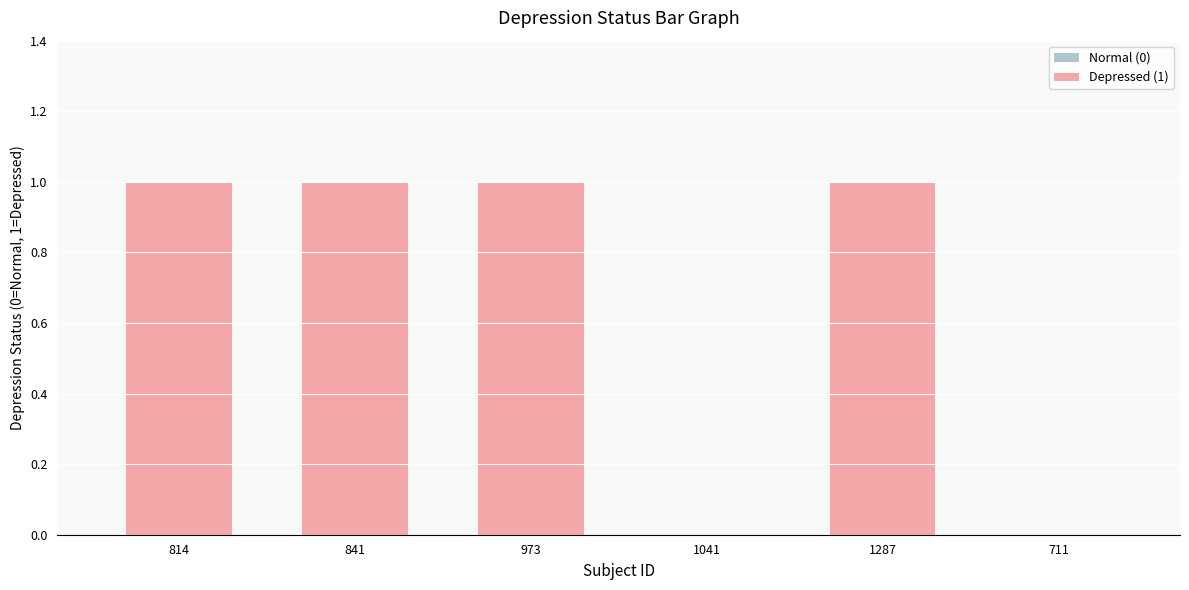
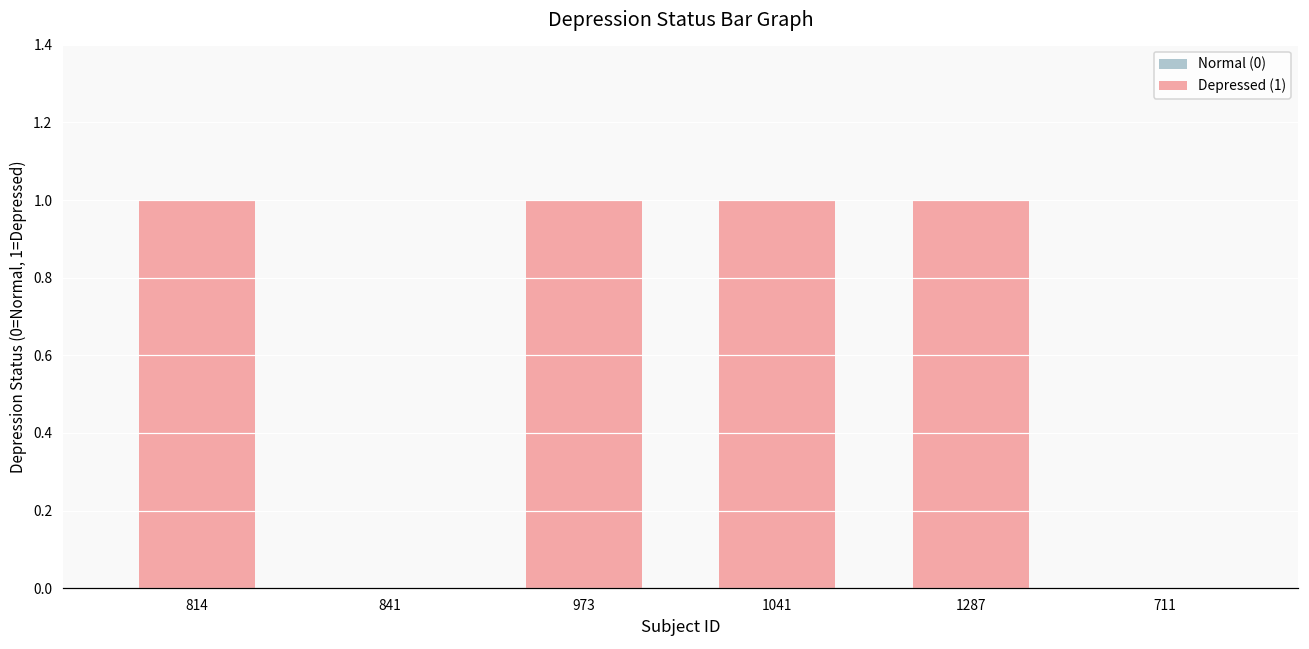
  {
    "814": 1,
-   "841": 1,
+   "841": 0,
    "973": 1,
-   "1041": 0,
+   "1041": 1,
    "1287": 1,
    "711": 0
  }
